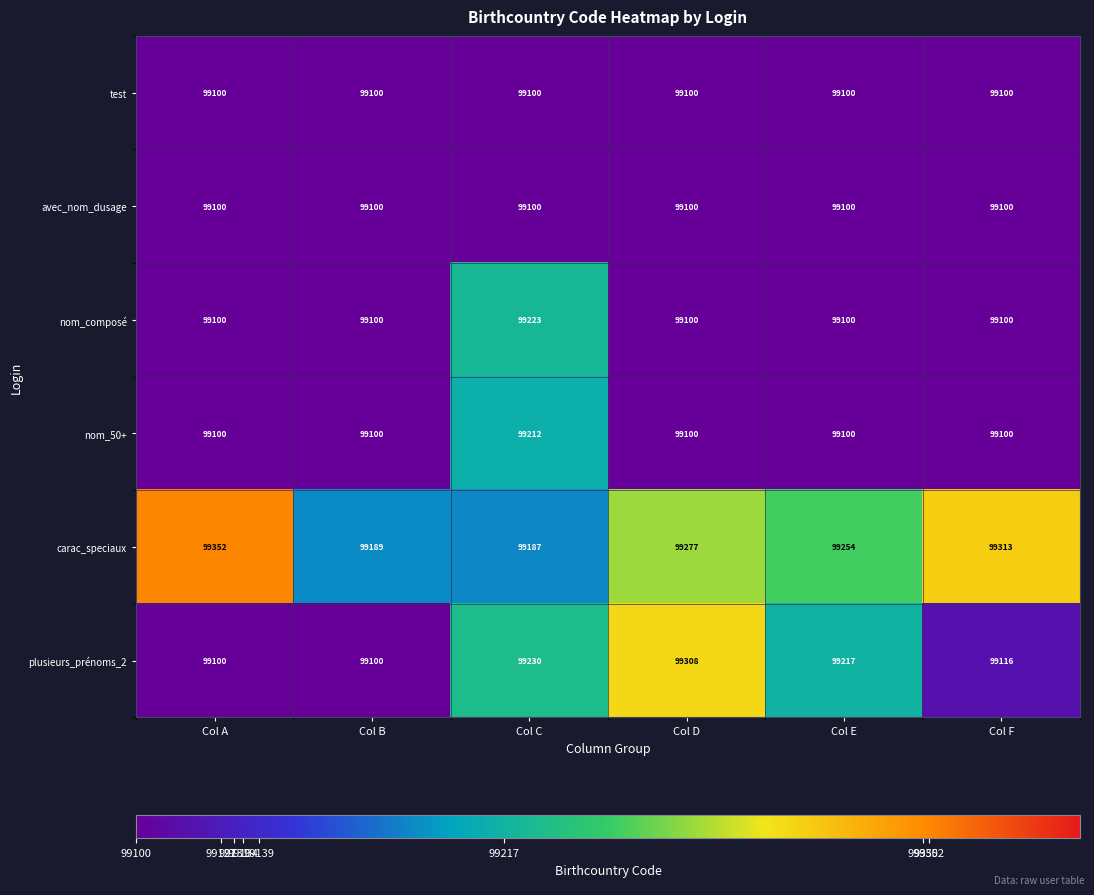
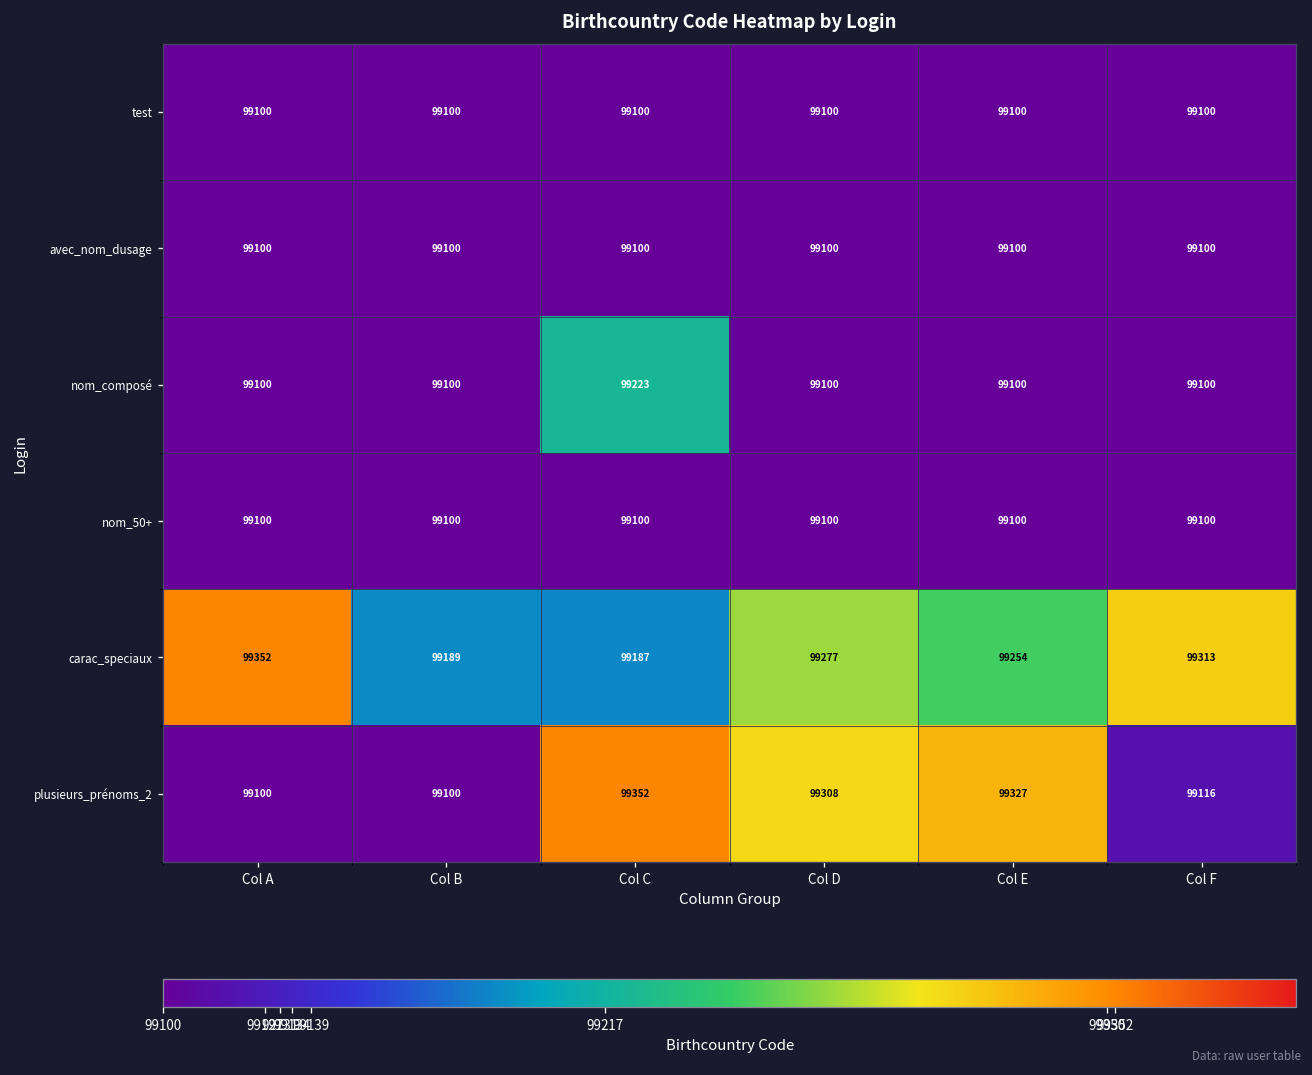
  {
    "test": {
      "Col A": 99100,
      "Col B": 99100,
      "Col C": 99100,
      "Col D": 99100,
      "Col E": 99100,
      "Col F": 99100
    },
    "avec_nom_dusage": {
      "Col A": 99100,
      "Col B": 99100,
      "Col C": 99100,
      "Col D": 99100,
      "Col E": 99100,
      "Col F": 99100
    },
    "nom_composé": {
      "Col A": 99100,
      "Col B": 99100,
      "Col C": 99223,
      "Col D": 99100,
      "Col E": 99100,
      "Col F": 99100
    },
    "nom_50+": {
      "Col A": 99100,
      "Col B": 99100,
-     "Col C": 99212,
+     "Col C": 99100,
      "Col D": 99100,
      "Col E": 99100,
      "Col F": 99100
    },
    "carac_speciaux": {
      "Col A": 99352,
      "Col B": 99189,
      "Col C": 99187,
      "Col D": 99277,
      "Col E": 99254,
      "Col F": 99313
    },
    "plusieurs_prénoms_2": {
      "Col A": 99100,
      "Col B": 99100,
-     "Col C": 99230,
+     "Col C": 99352,
      "Col D": 99308,
-     "Col E": 99217,
+     "Col E": 99327,
      "Col F": 99116
    }
  }
